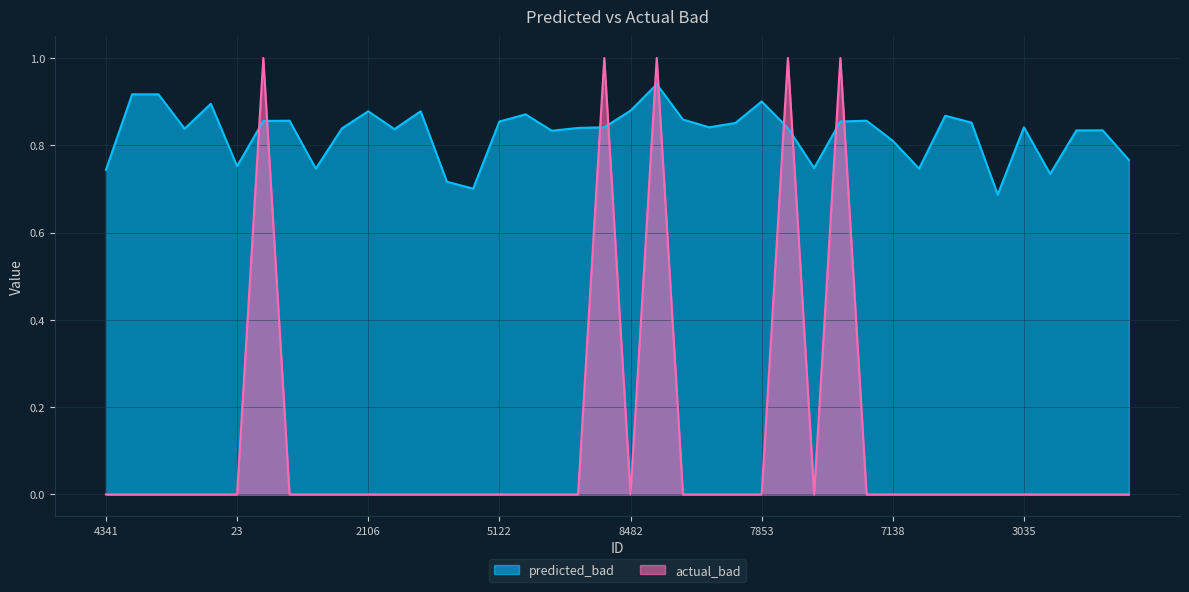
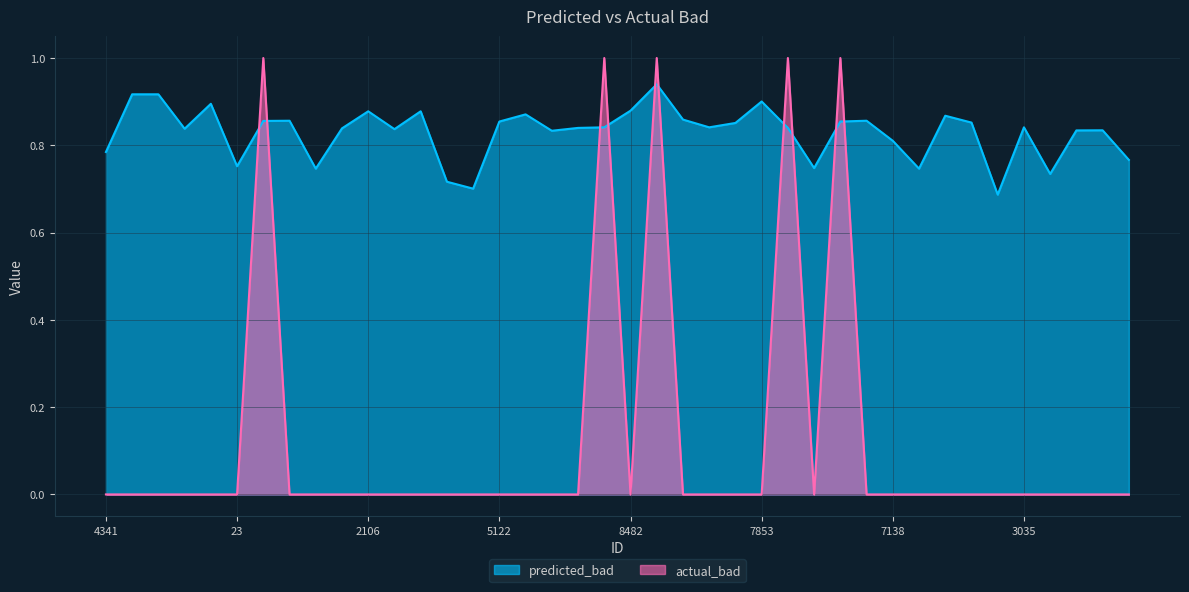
  {
    "predicted_bad": {
-     "4341": 0.74,
+     "4341": 0.78,
      "23": 0.75,
      "2106": 0.88,
      "5122": 0.85,
      "8482": 0.88,
      "7853": 0.90,
      "7138": 0.81,
      "3035": 0.84
    },
    "actual_bad": {
      "4341": 0.00,
      "23": 0.00,
      "2106": 0.00,
      "5122": 0.00,
      "8482": 0.00,
      "7853": 0.00,
      "7138": 0.00,
      "3035": 0.00
    }
  }
